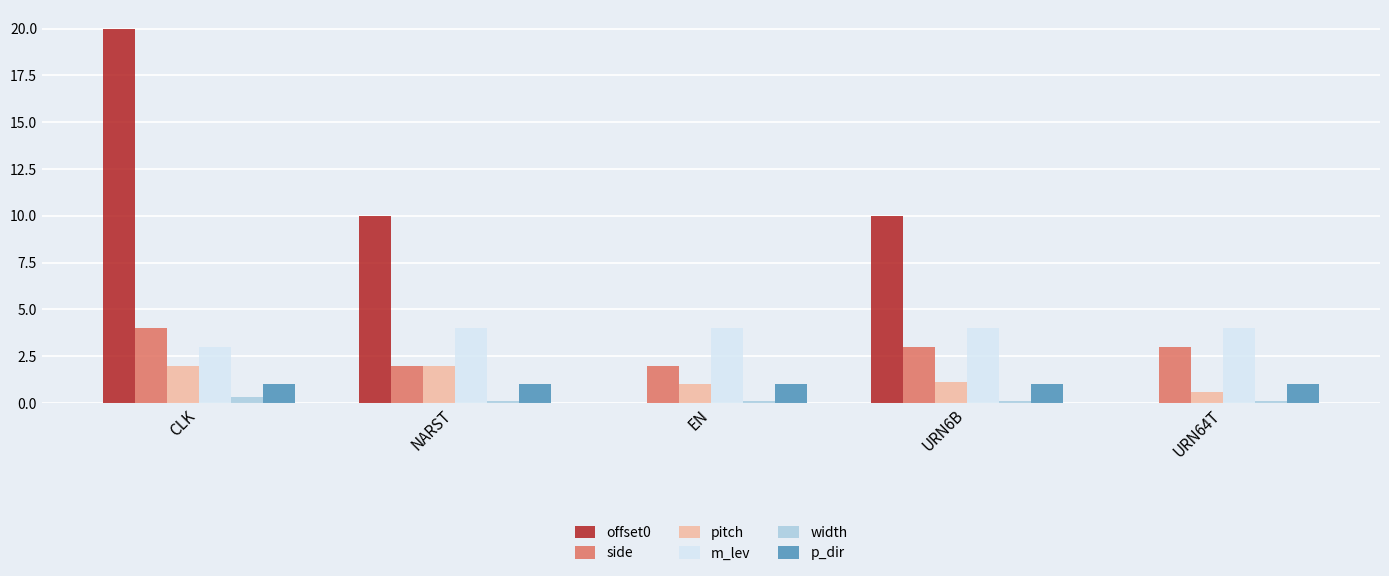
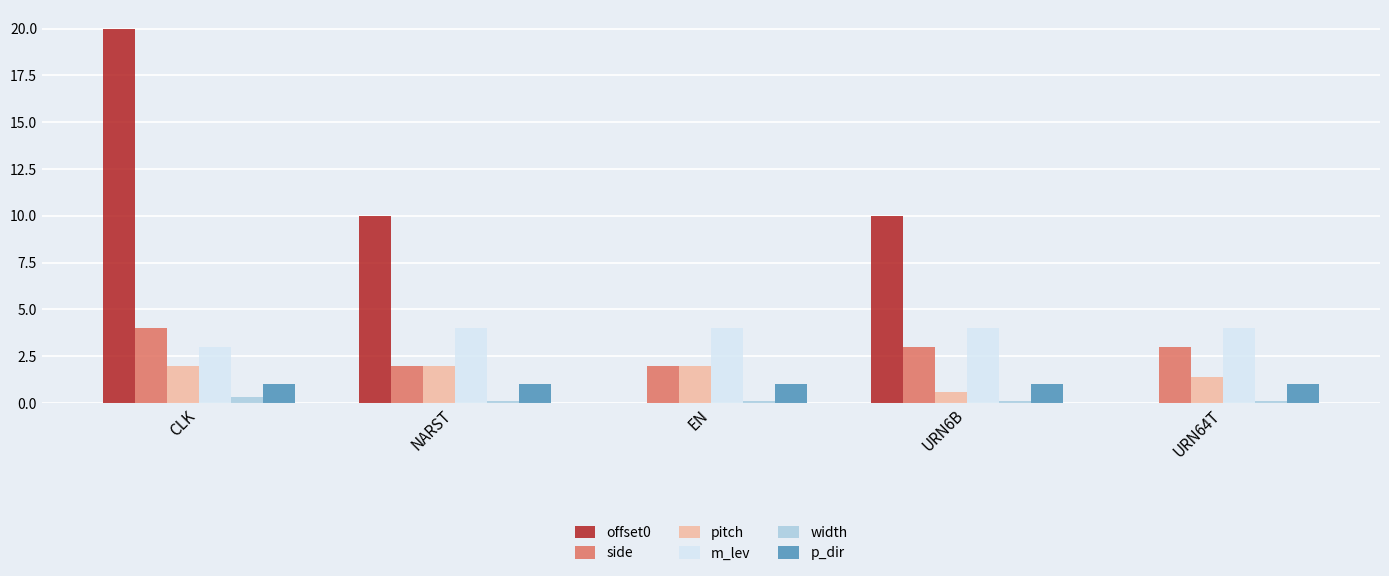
  {
    "offset0": {
      "CLK": 20.0,
      "NARST": 10.0,
      "EN": 0.0,
      "URN6B": 10.0,
      "URN64T": 0.0
    },
    "side": {
      "CLK": 4.0,
      "NARST": 2.0,
      "EN": 2.0,
      "URN6B": 3.0,
      "URN64T": 3.0
    },
    "pitch": {
      "CLK": 2.0,
      "NARST": 2.0,
-     "EN": 1,
-     "URN6B": 1.1,
-     "URN64T": 0.6
+     "EN": 2,
+     "URN6B": 0.6,
+     "URN64T": 1.4
    },
    "p_dir": {
      "CLK": 1.0,
      "NARST": 1.0,
      "EN": 1.0,
      "URN6B": 1.0,
      "URN64T": 1.0
    }
  }
